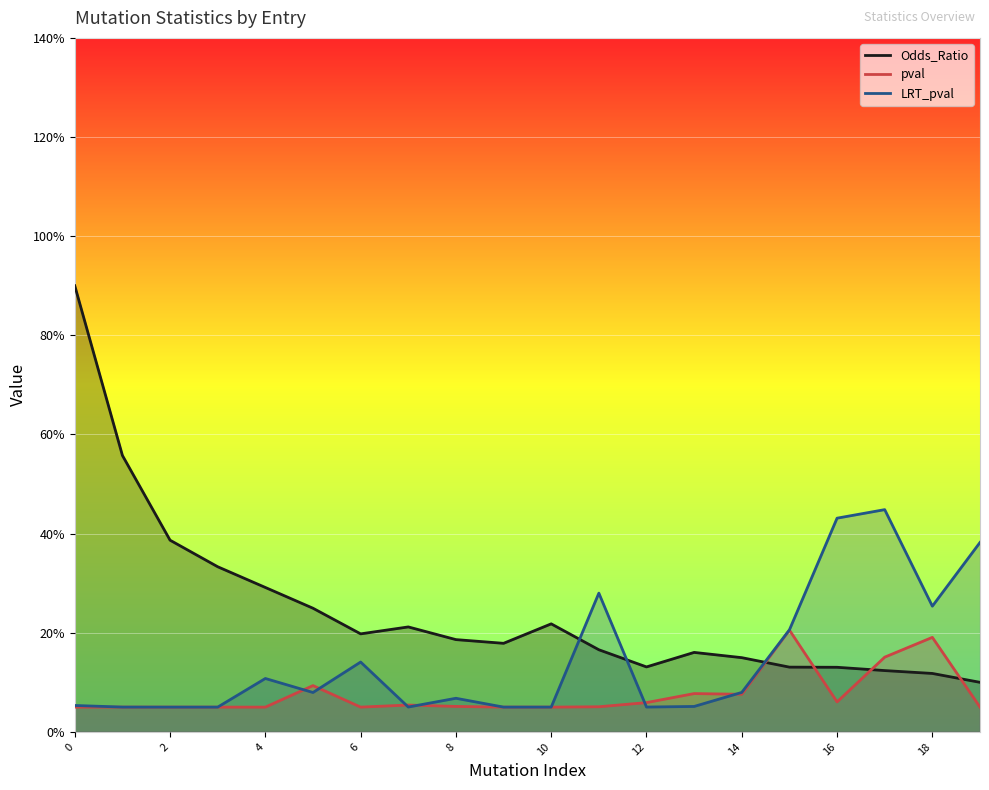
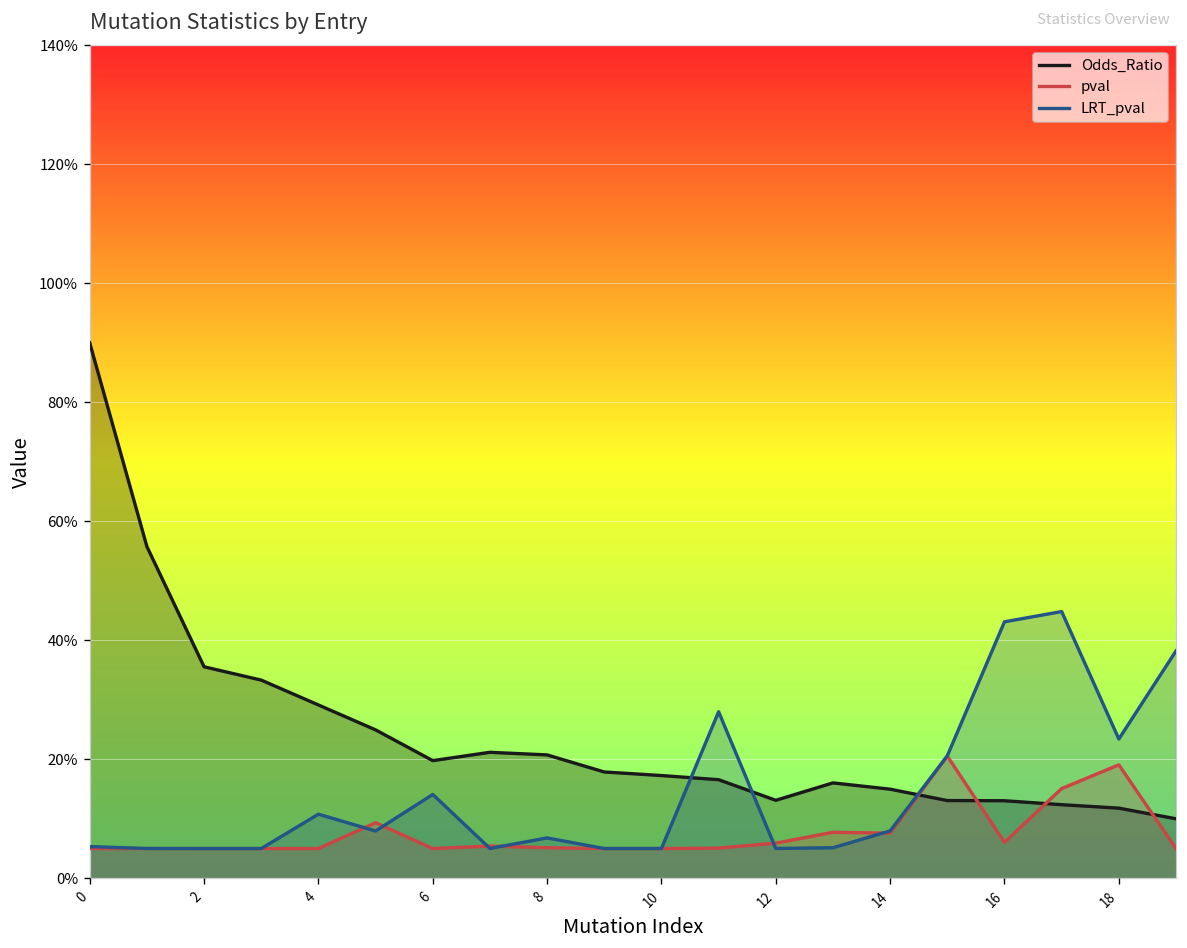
  {
    "Odds_Ratio": {
      "0": "90%",
-     "2": "39%",
+     "2": "36%",
      "4": "29%",
      "6": "20%",
-     "8": "19%",
-     "10": "22%",
+     "8": "21%",
+     "10": "17%",
      "12": "13%",
      "14": "15%",
      "16": "13%",
      "18": "12%"
    },
    "pval": {
      "4": "5%",
      "6": "5%",
      "8": "5%",
      "12": "6%",
      "16": "6%",
      "18": "19%"
    },
    "LRT_pval": {
      "4": "11%",
      "6": "14%",
      "8": "7%",
      "12": "5%",
      "16": "43%",
-     "18": "25%"
+     "18": "23%"
    }
  }
